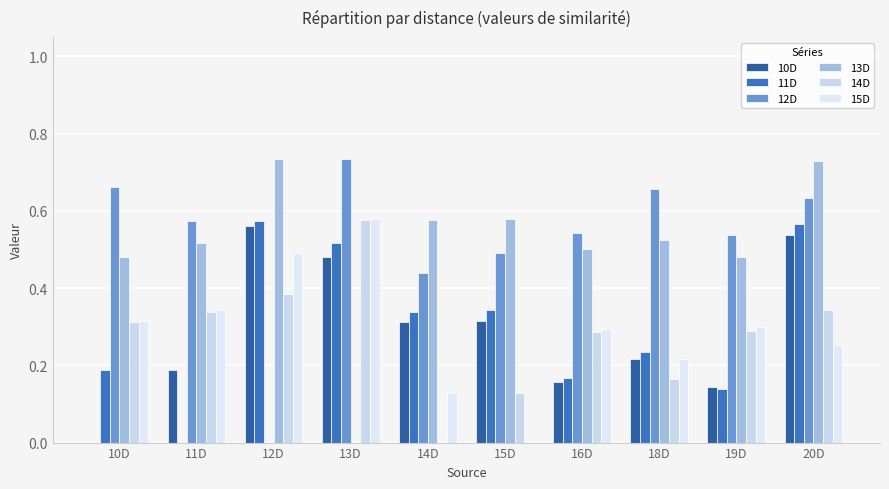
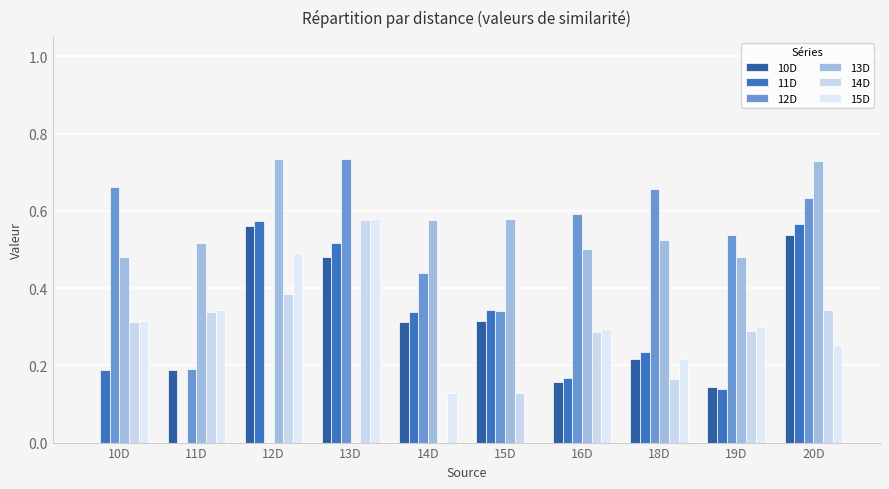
  {
    "12D": {
      "10D": 0.66,
-     "11D": 0.57,
+     "11D": 0.19,
      "12D": 0.00,
      "13D": 0.73,
      "14D": 0.44,
-     "15D": 0.49,
-     "16D": 0.54,
+     "15D": 0.34,
+     "16D": 0.59,
      "18D": 0.66,
      "19D": 0.54,
      "20D": 0.63
    }
  }
